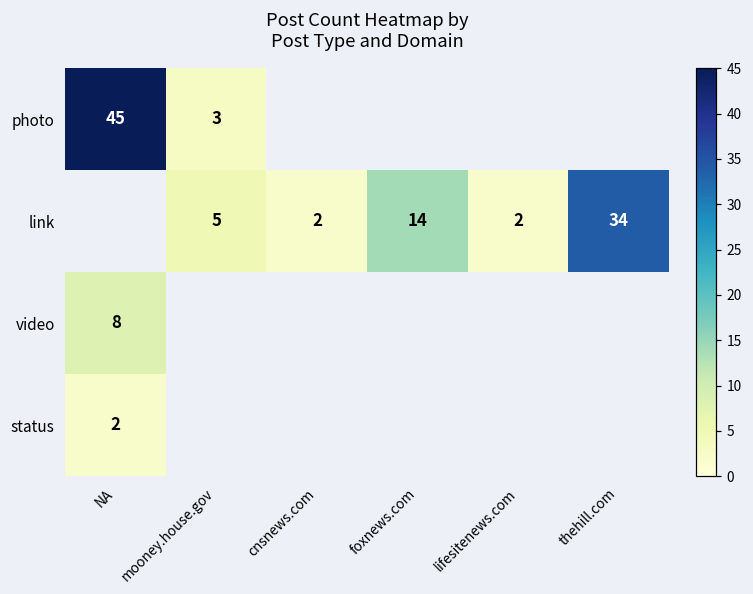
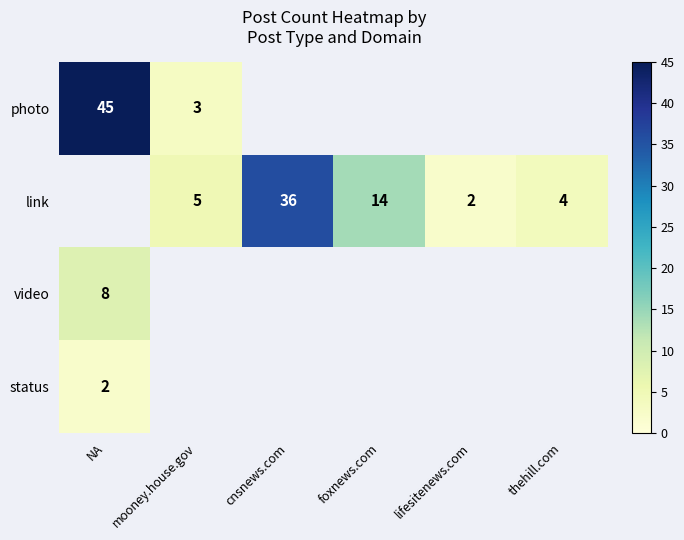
  {
    "photo": {
      "NA": 45,
      "mooney.house.gov": 3
    },
    "link": {
      "mooney.house.gov": 5,
-     "cnsnews.com": 2,
+     "cnsnews.com": 36,
      "foxnews.com": 14,
      "lifesitenews.com": 2,
-     "thehill.com": 34
+     "thehill.com": 4
    },
    "video": {
      "NA": 8
    },
    "status": {
      "NA": 2
    }
  }
